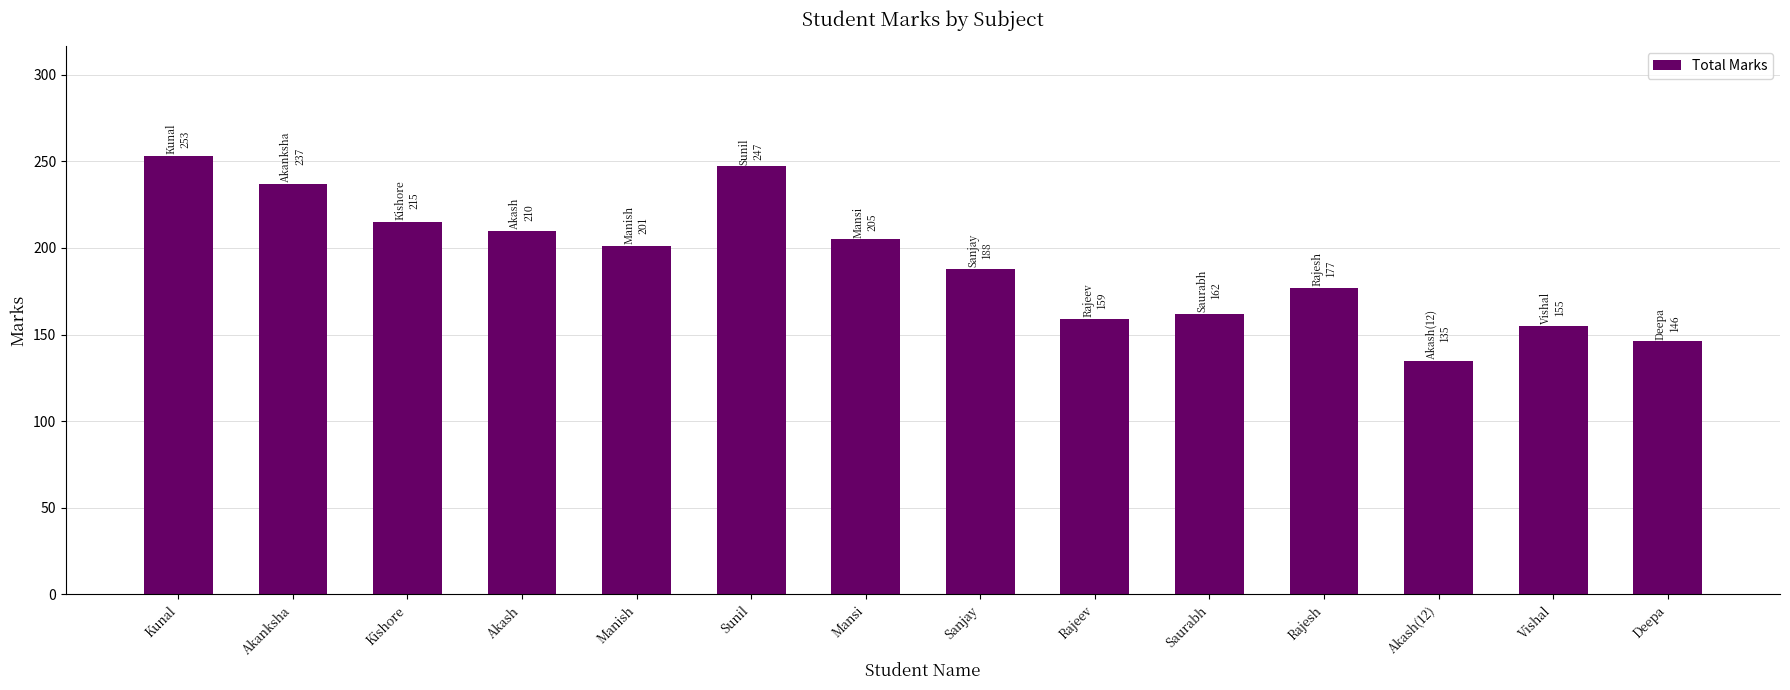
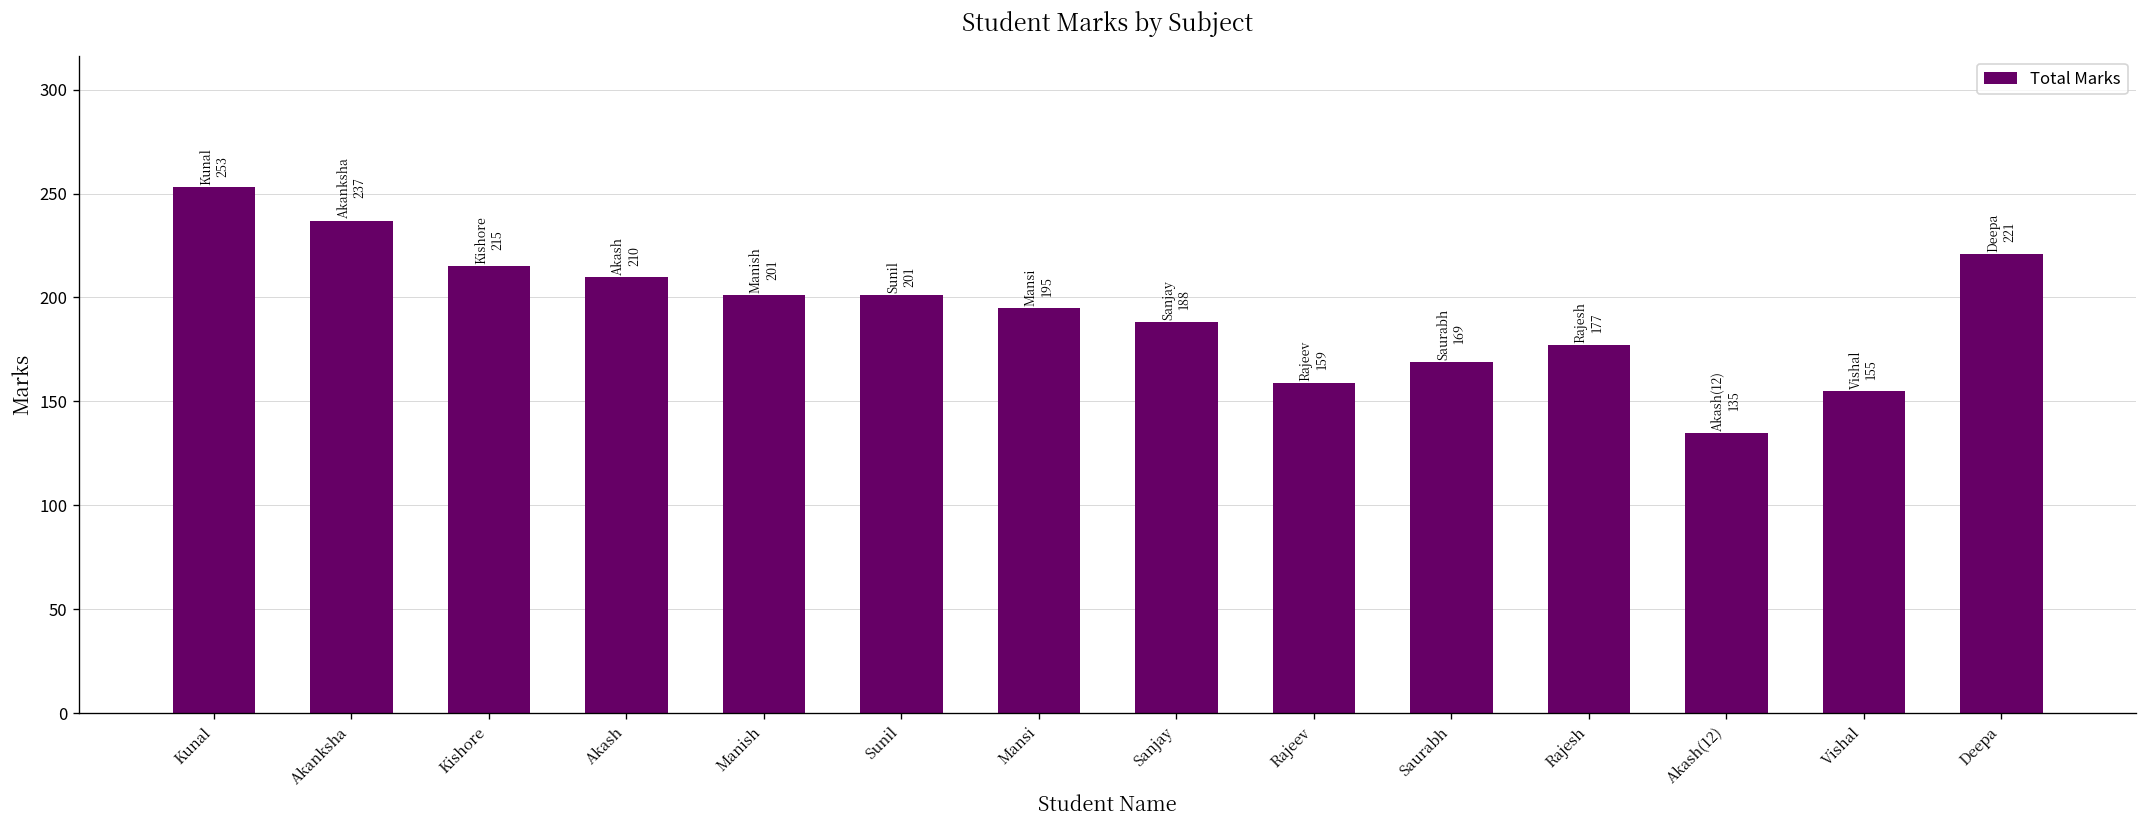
  {
    "Kunal": 253,
    "Akanksha": 237,
    "Kishore": 215,
    "Akash": 210,
    "Manish": 201,
-   "Sunil": 247,
-   "Mansi": 205,
+   "Sunil": 201,
+   "Mansi": 195,
    "Sanjay": 188,
    "Rajeev": 159,
-   "Saurabh": 162,
+   "Saurabh": 169,
    "Rajesh": 177,
    "Akash(12)": 135,
    "Vishal": 155,
-   "Deepa": 146
+   "Deepa": 221
  }
